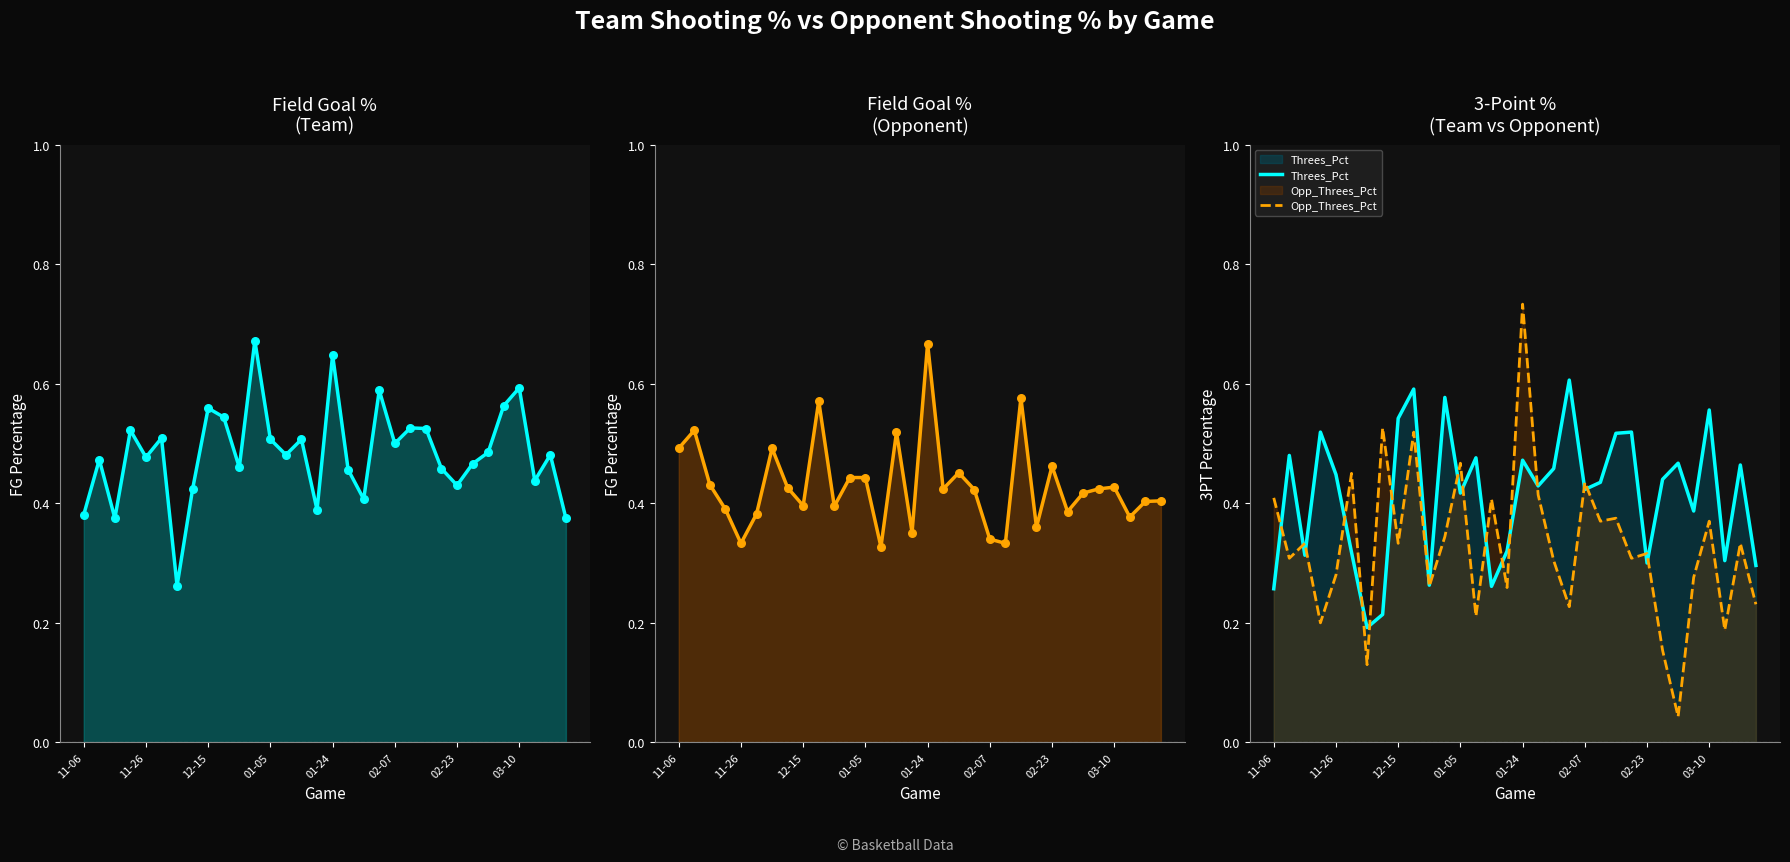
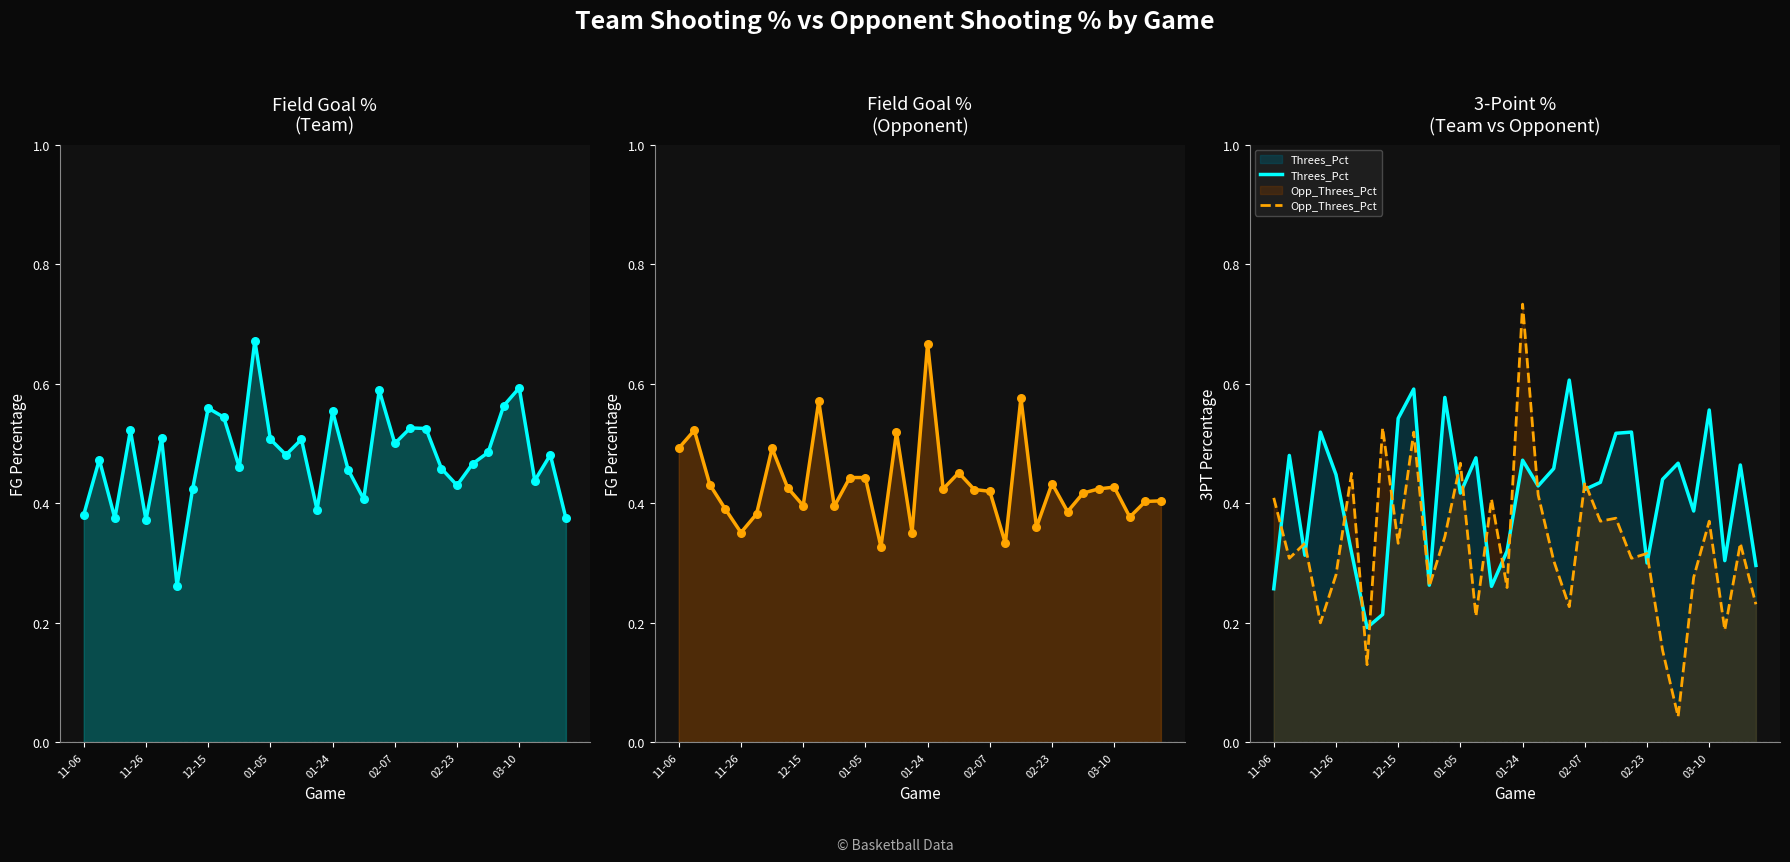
  {
    "Field Goal % (Team)": {
      "11-06": 0.38,
-     "11-26": 0.48,
+     "11-26": 0.37,
      "12-15": 0.56,
      "01-05": 0.51,
-     "01-24": 0.65,
+     "01-24": 0.55,
      "02-07": 0.50,
      "02-23": 0.43,
      "03-10": 0.59
    },
    "Field Goal % (Opponent)": {
      "11-06": 0.49,
-     "11-26": 0.33,
+     "11-26": 0.35,
      "12-15": 0.40,
      "01-05": 0.44,
      "01-24": 0.67,
-     "02-07": 0.34,
-     "02-23": 0.46,
+     "02-07": 0.42,
+     "02-23": 0.43,
      "03-10": 0.43
    }
  }
